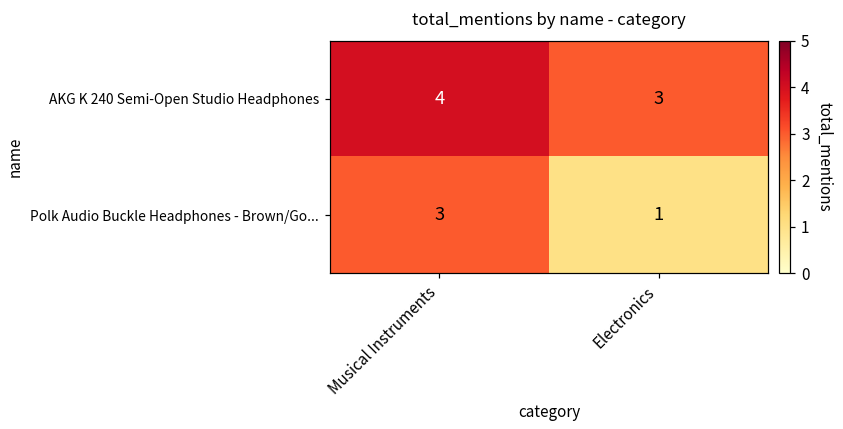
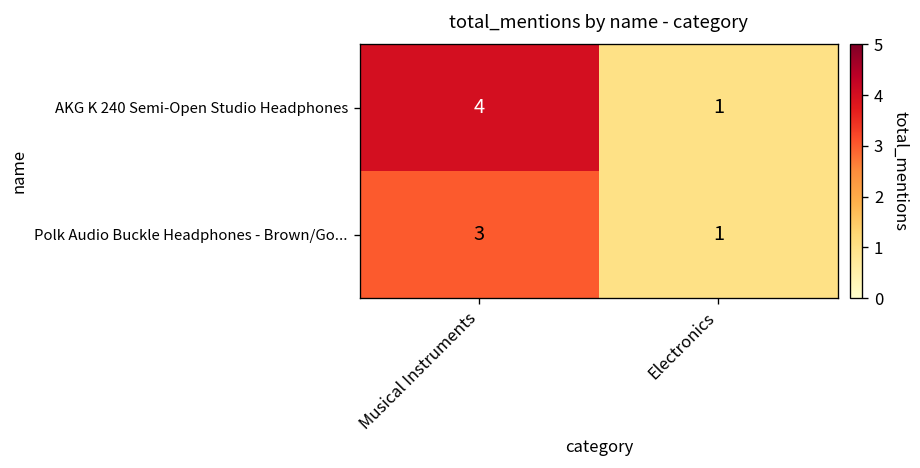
  {
    "AKG K 240 Semi-Open Studio Headphones": {
      "Musical Instruments": 4,
-     "Electronics": 3
+     "Electronics": 1
    },
    "Polk Audio Buckle Headphones - Brown/Go...": {
      "Musical Instruments": 3,
      "Electronics": 1
    }
  }
